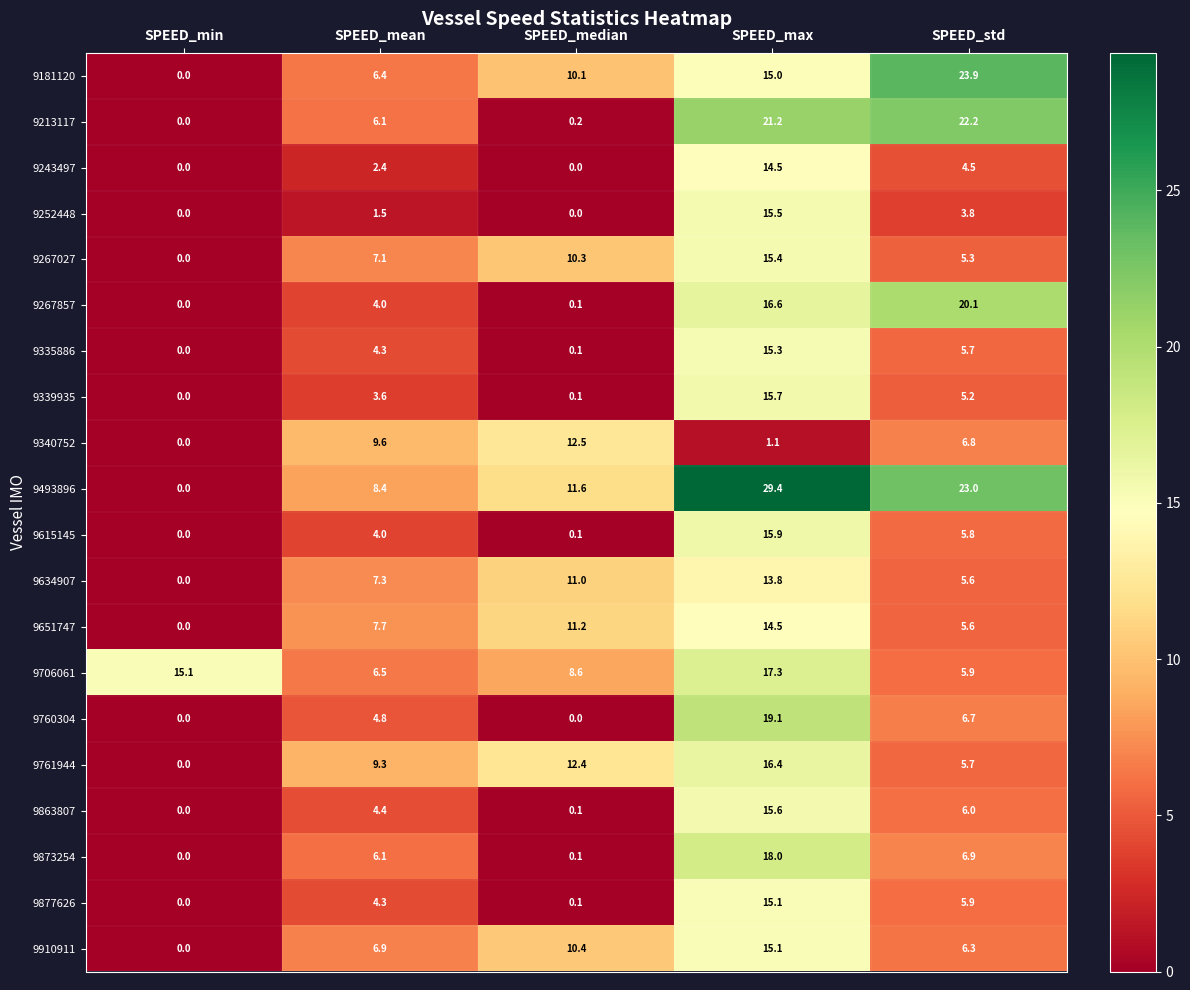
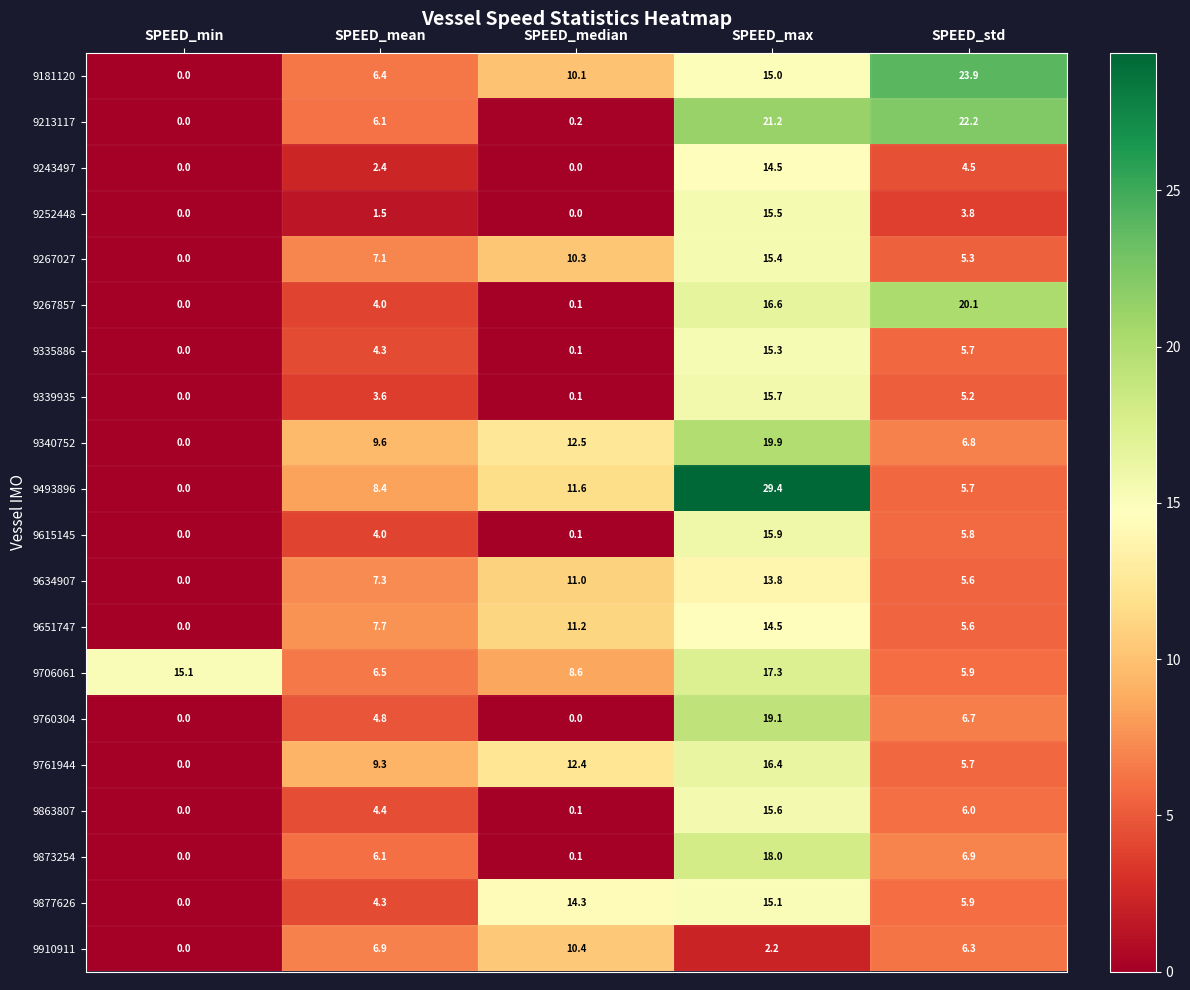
  {
    "9181120": {
      "SPEED_min": 0.0,
      "SPEED_mean": 6.4,
      "SPEED_median": 10.1,
      "SPEED_max": 15.0,
      "SPEED_std": 23.9
    },
    "9213117": {
      "SPEED_min": 0.0,
      "SPEED_mean": 6.1,
      "SPEED_median": 0.2,
      "SPEED_max": 21.2,
      "SPEED_std": 22.2
    },
    "9243497": {
      "SPEED_min": 0.0,
      "SPEED_mean": 2.4,
      "SPEED_median": 0.0,
      "SPEED_max": 14.5,
      "SPEED_std": 4.5
    },
    "9252448": {
      "SPEED_min": 0.0,
      "SPEED_mean": 1.5,
      "SPEED_median": 0.0,
      "SPEED_max": 15.5,
      "SPEED_std": 3.8
    },
    "9267027": {
      "SPEED_min": 0.0,
      "SPEED_mean": 7.1,
      "SPEED_median": 10.3,
      "SPEED_max": 15.4,
      "SPEED_std": 5.3
    },
    "9267857": {
      "SPEED_min": 0.0,
      "SPEED_mean": 4.0,
      "SPEED_median": 0.1,
      "SPEED_max": 16.6,
      "SPEED_std": 20.1
    },
    "9335886": {
      "SPEED_min": 0.0,
      "SPEED_mean": 4.3,
      "SPEED_median": 0.1,
      "SPEED_max": 15.3,
      "SPEED_std": 5.7
    },
    "9339935": {
      "SPEED_min": 0.0,
      "SPEED_mean": 3.6,
      "SPEED_median": 0.1,
      "SPEED_max": 15.7,
      "SPEED_std": 5.2
    },
    "9340752": {
      "SPEED_min": 0.0,
      "SPEED_mean": 9.6,
      "SPEED_median": 12.5,
-     "SPEED_max": 1.1,
+     "SPEED_max": 19.9,
      "SPEED_std": 6.8
    },
    "9493896": {
      "SPEED_min": 0.0,
      "SPEED_mean": 8.4,
      "SPEED_median": 11.6,
      "SPEED_max": 29.4,
-     "SPEED_std": 23.0
+     "SPEED_std": 5.7
    },
    "9615145": {
      "SPEED_min": 0.0,
      "SPEED_mean": 4.0,
      "SPEED_median": 0.1,
      "SPEED_max": 15.9,
      "SPEED_std": 5.8
    },
    "9634907": {
      "SPEED_min": 0.0,
      "SPEED_mean": 7.3,
      "SPEED_median": 11.0,
      "SPEED_max": 13.8,
      "SPEED_std": 5.6
    },
    "9651747": {
      "SPEED_min": 0.0,
      "SPEED_mean": 7.7,
      "SPEED_median": 11.2,
      "SPEED_max": 14.5,
      "SPEED_std": 5.6
    },
    "9706061": {
      "SPEED_min": 15.1,
      "SPEED_mean": 6.5,
      "SPEED_median": 8.6,
      "SPEED_max": 17.3,
      "SPEED_std": 5.9
    },
    "9760304": {
      "SPEED_min": 0.0,
      "SPEED_mean": 4.8,
      "SPEED_median": 0.0,
      "SPEED_max": 19.1,
      "SPEED_std": 6.7
    },
    "9761944": {
      "SPEED_min": 0.0,
      "SPEED_mean": 9.3,
      "SPEED_median": 12.4,
      "SPEED_max": 16.4,
      "SPEED_std": 5.7
    },
    "9863807": {
      "SPEED_min": 0.0,
      "SPEED_mean": 4.4,
      "SPEED_median": 0.1,
      "SPEED_max": 15.6,
      "SPEED_std": 6.0
    },
    "9873254": {
      "SPEED_min": 0.0,
      "SPEED_mean": 6.1,
      "SPEED_median": 0.1,
      "SPEED_max": 18.0,
      "SPEED_std": 6.9
    },
    "9877626": {
      "SPEED_min": 0.0,
      "SPEED_mean": 4.3,
-     "SPEED_median": 0.1,
+     "SPEED_median": 14.3,
      "SPEED_max": 15.1,
      "SPEED_std": 5.9
    },
    "9910911": {
      "SPEED_min": 0.0,
      "SPEED_mean": 6.9,
      "SPEED_median": 10.4,
-     "SPEED_max": 15.1,
+     "SPEED_max": 2.2,
      "SPEED_std": 6.3
    }
  }
